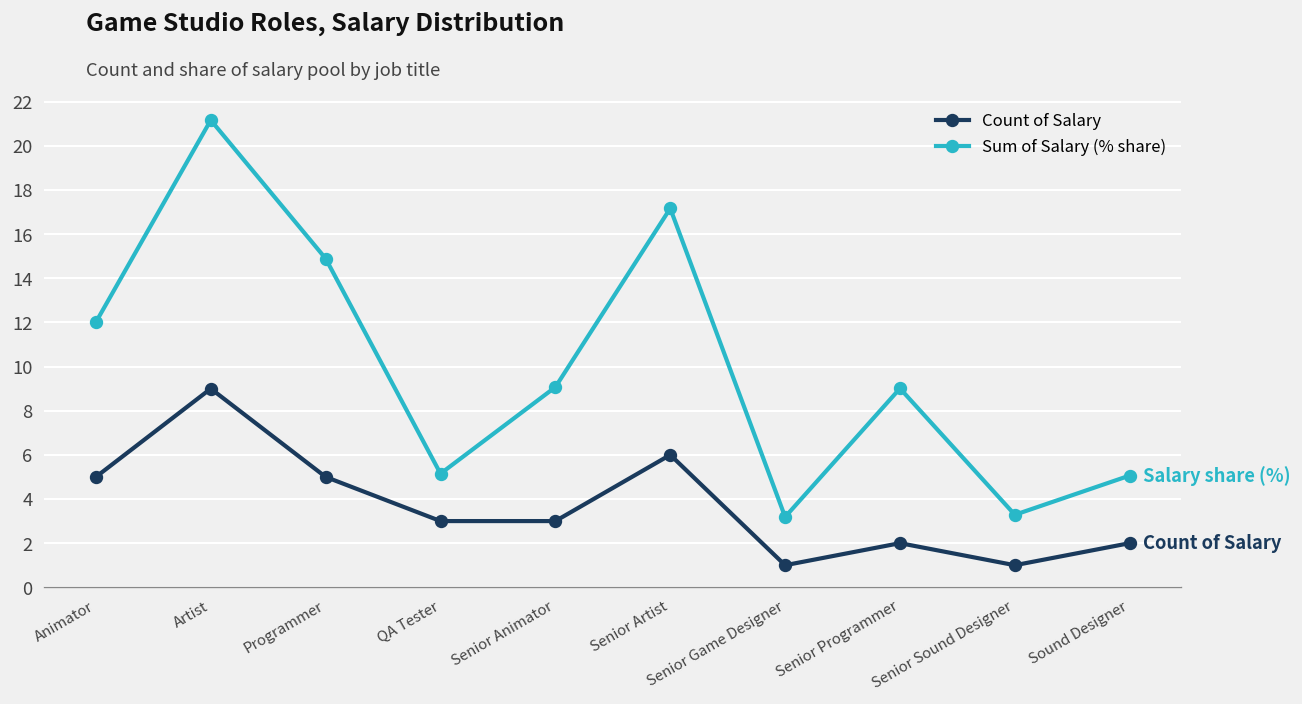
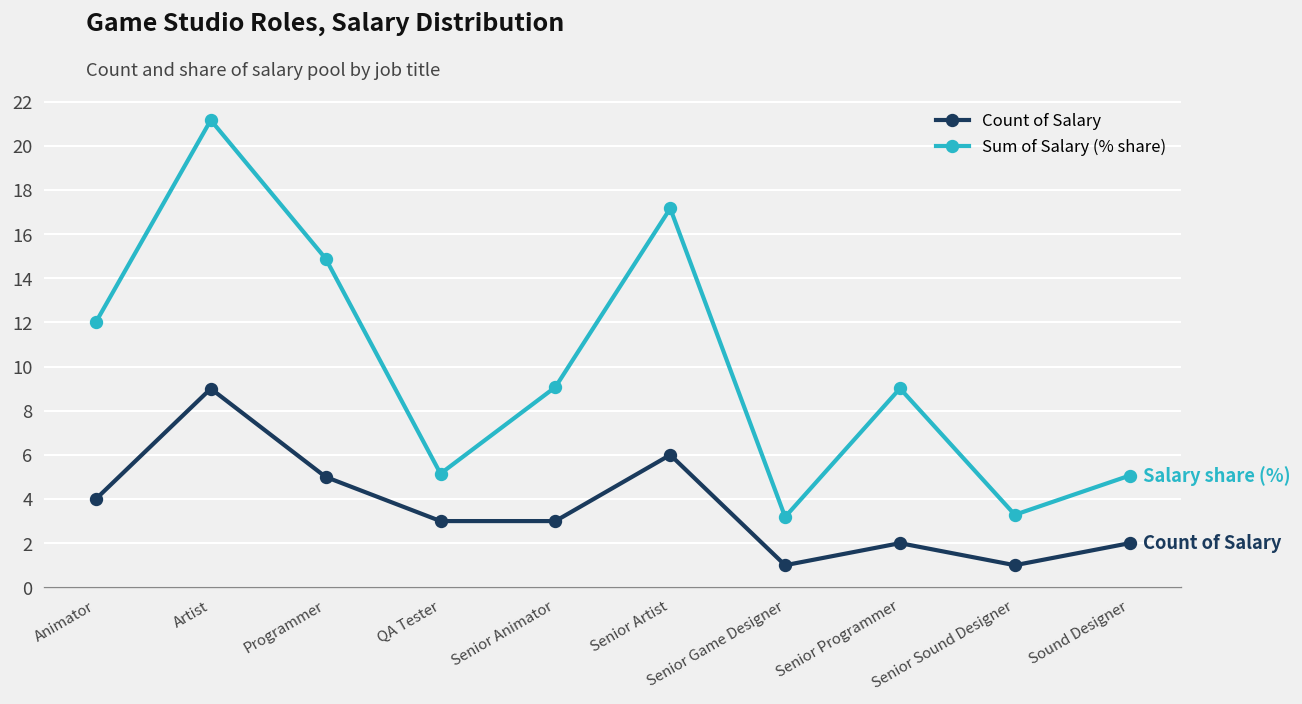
  {
    "Count of Salary": {
-     "Animator": 5,
+     "Animator": 4,
      "Artist": 9,
      "Programmer": 5,
      "QA Tester": 3,
      "Senior Animator": 3,
      "Senior Artist": 6,
      "Senior Game Designer": 1,
      "Senior Programmer": 2,
      "Senior Sound Designer": 1,
      "Sound Designer": 2
    },
    "Sum of Salary (% share)": {
      "Animator": 12,
      "Artist": 21.2,
      "Programmer": 15,
      "QA Tester": 5.1,
      "Senior Animator": 9,
      "Senior Artist": 17.2,
      "Senior Game Designer": 3.2,
      "Senior Programmer": 9,
      "Senior Sound Designer": 3.3,
      "Sound Designer": 5
    }
  }
